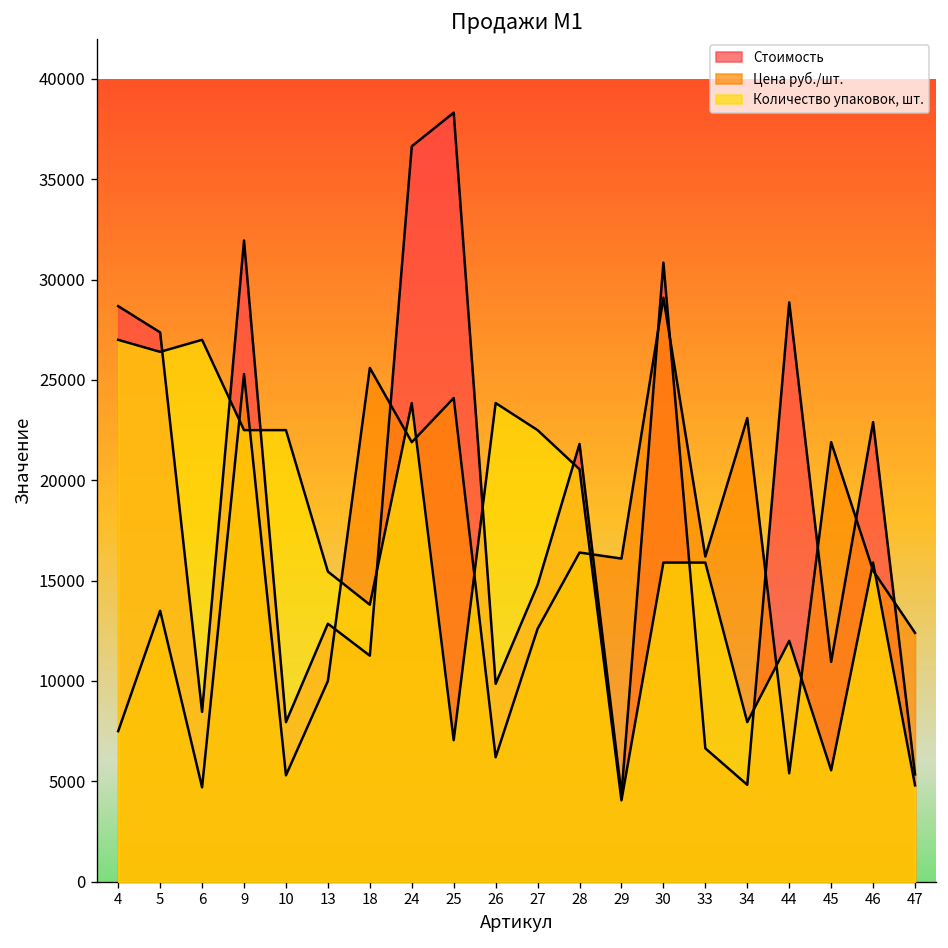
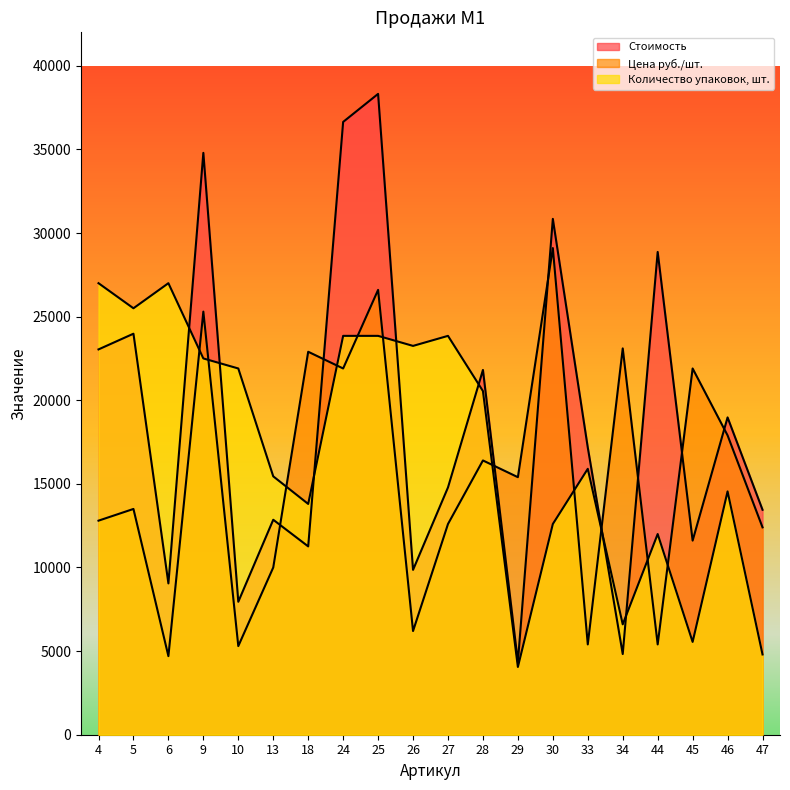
  {
    "Стоимость": {
-     "4": 28700,
-     "5": 27400,
-     "6": 8500,
-     "9": 32000,
+     "4": 23000,
+     "5": 24000,
+     "6": 9000,
+     "9": 34800,
      "10": 8000,
      "13": 12900,
      "18": 11300,
      "24": 36600,
      "25": 38300,
      "26": 9900,
      "27": 14800,
      "28": 21800,
      "29": 4300,
      "30": 30800,
-     "33": 6600,
+     "33": 17200,
      "34": 4800,
      "44": 28900,
-     "45": 11000,
-     "46": 22900,
-     "47": 5300
+     "45": 11600,
+     "46": 19000,
+     "47": 13500
    },
    "Цена руб./шт.": {
-     "4": 7500,
+     "4": 12800,
      "5": 13500,
      "6": 4700,
      "9": 25300,
      "10": 5300,
      "13": 10000,
-     "18": 25600,
+     "18": 22900,
      "24": 21900,
-     "25": 24100,
+     "25": 26600,
      "26": 6200,
      "27": 12600,
      "28": 16400,
-     "29": 16100,
+     "29": 15400,
      "30": 29100,
-     "33": 16200,
+     "33": 5400,
      "34": 23100,
      "44": 5400,
      "45": 21900,
-     "46": 15500,
+     "46": 17900,
      "47": 12400
    },
    "Количество упаковок, шт.": {
      "4": 27000,
-     "5": 26400,
+     "5": 25500,
      "6": 27000,
      "9": 22500,
-     "10": 22500,
+     "10": 21900,
      "13": 15500,
      "18": 13800,
      "24": 23900,
-     "25": 7100,
-     "26": 23900,
-     "27": 22500,
+     "25": 23900,
+     "26": 23300,
+     "27": 23900,
      "28": 20600,
      "29": 4100,
-     "30": 15900,
+     "30": 12600,
      "33": 15900,
-     "34": 8000,
+     "34": 6600,
      "44": 12000,
      "45": 5600,
-     "46": 15900,
+     "46": 14600,
      "47": 4800
    }
  }
